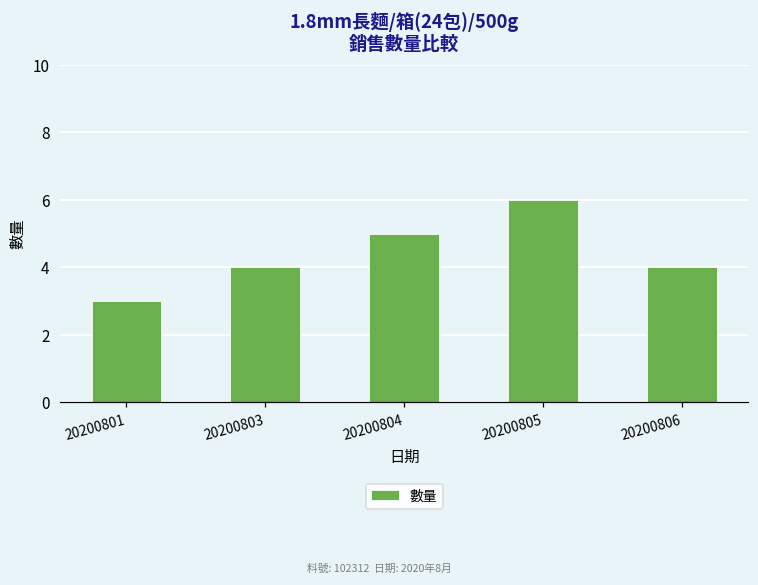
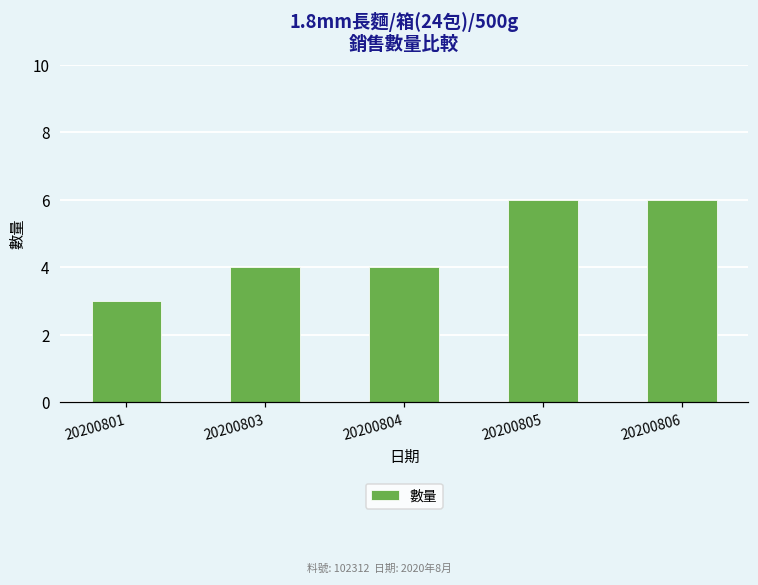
  {
    "20200801": 3,
    "20200803": 4,
-   "20200804": 5,
+   "20200804": 4,
    "20200805": 6,
-   "20200806": 4
+   "20200806": 6
  }
